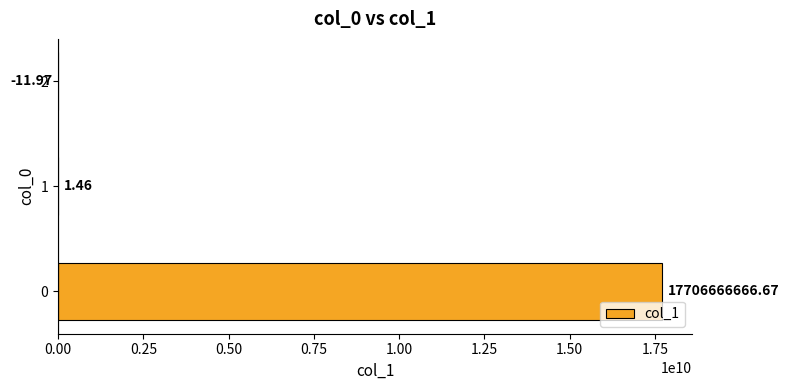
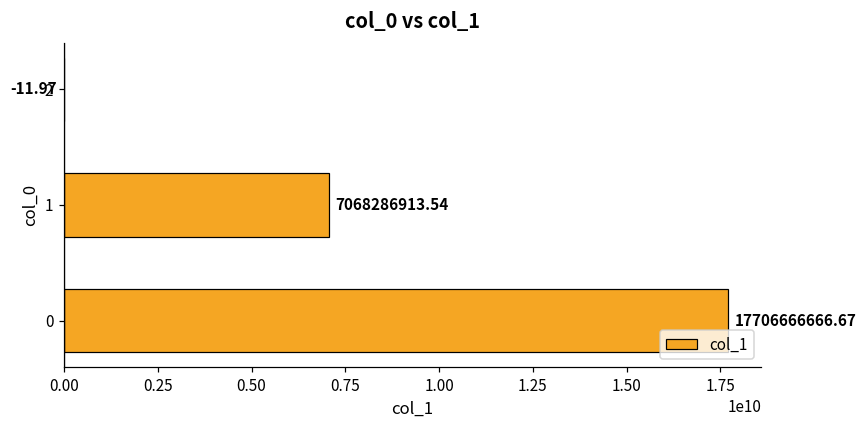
  {
    "2": -11.97,
-   "1": 1.46,
+   "1": 7068286913.54,
    "0": 17706666666.67
  }
